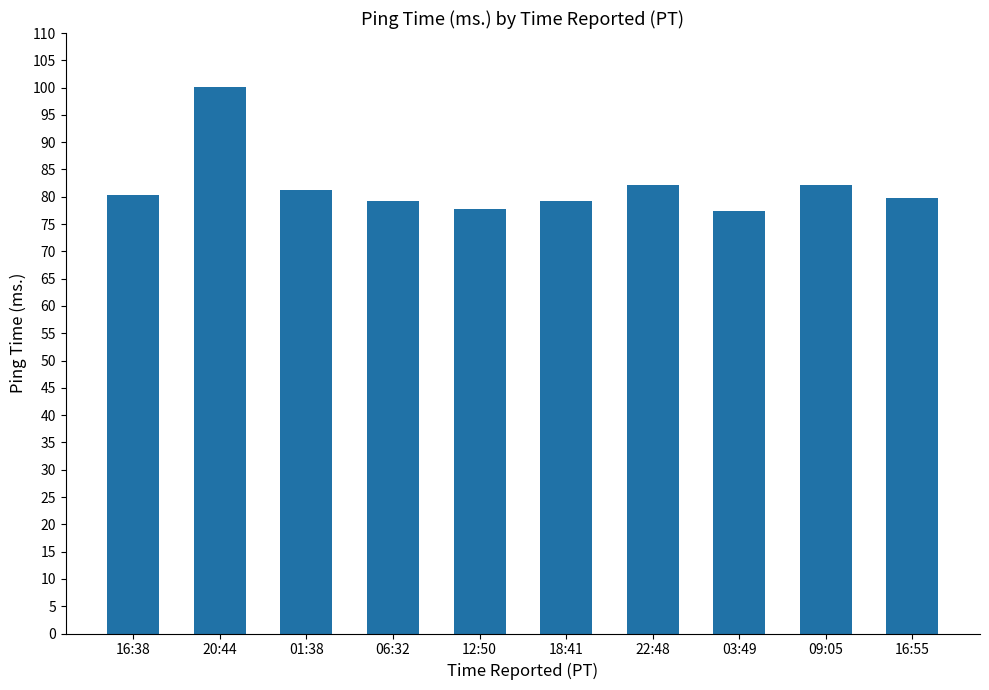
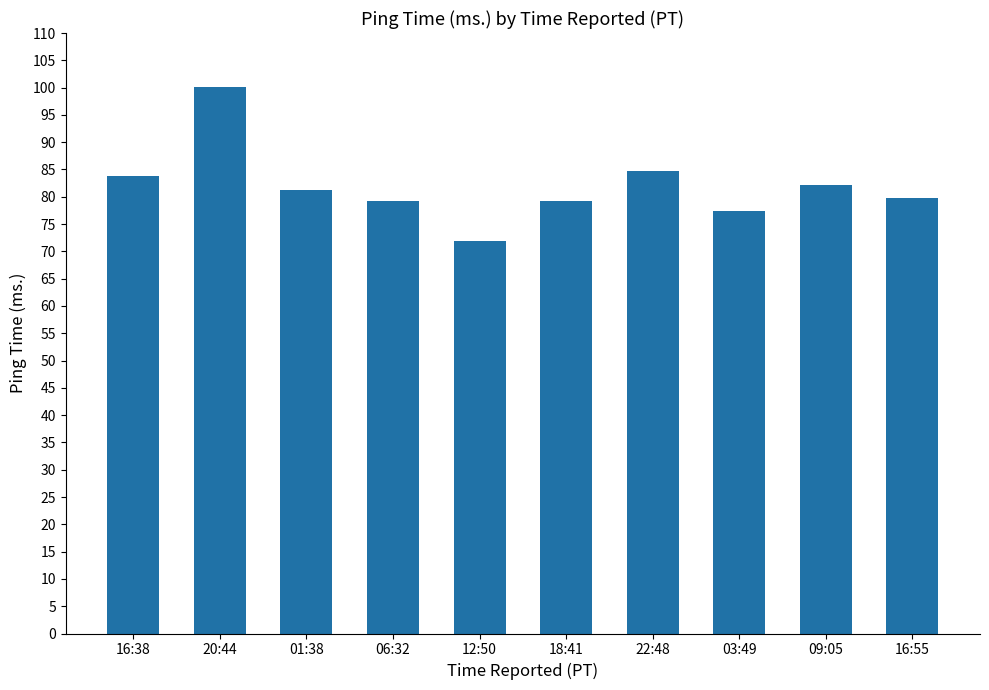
  {
-   "16:38": 80,
+   "16:38": 84,
    "20:44": 100,
    "01:38": 81,
    "06:32": 79,
-   "12:50": 78,
+   "12:50": 72,
    "18:41": 79,
-   "22:48": 82,
+   "22:48": 85,
    "03:49": 77,
    "09:05": 82,
    "16:55": 80
  }
